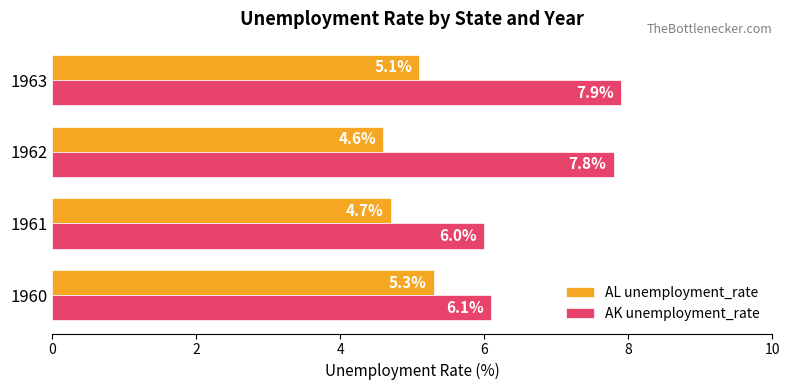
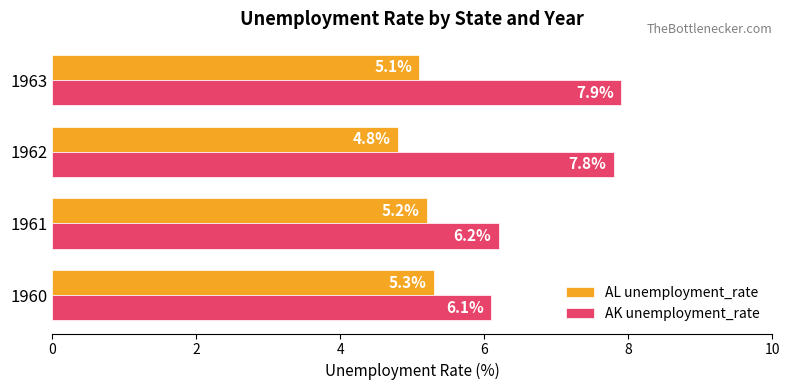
  {
    "AL unemployment_rate": {
      "1963": "5.1%",
-     "1962": "4.6%",
-     "1961": "4.7%",
+     "1962": "4.8%",
+     "1961": "5.2%",
      "1960": "5.3%"
    },
    "AK unemployment_rate": {
      "1963": "7.9%",
      "1962": "7.8%",
-     "1961": "6.0%",
+     "1961": "6.2%",
      "1960": "6.1%"
    }
  }
